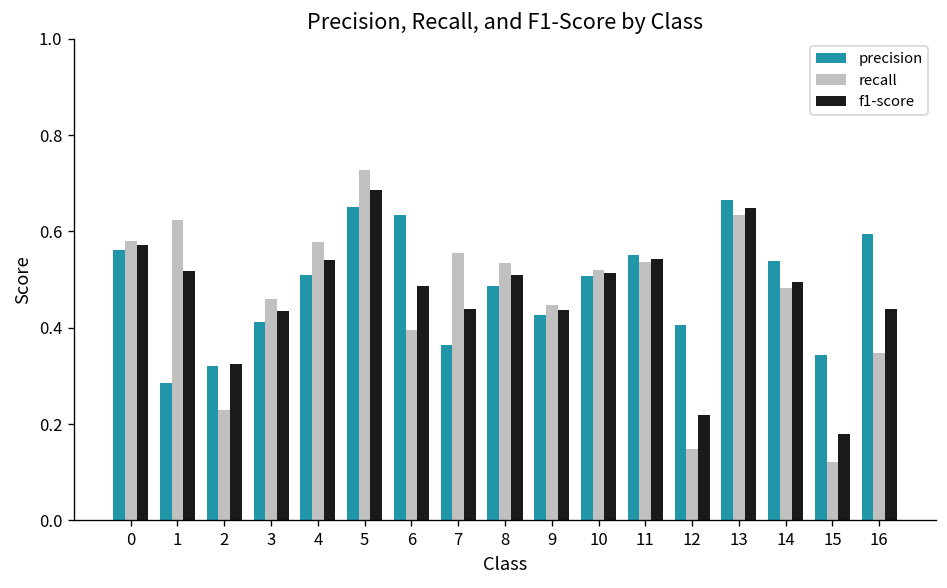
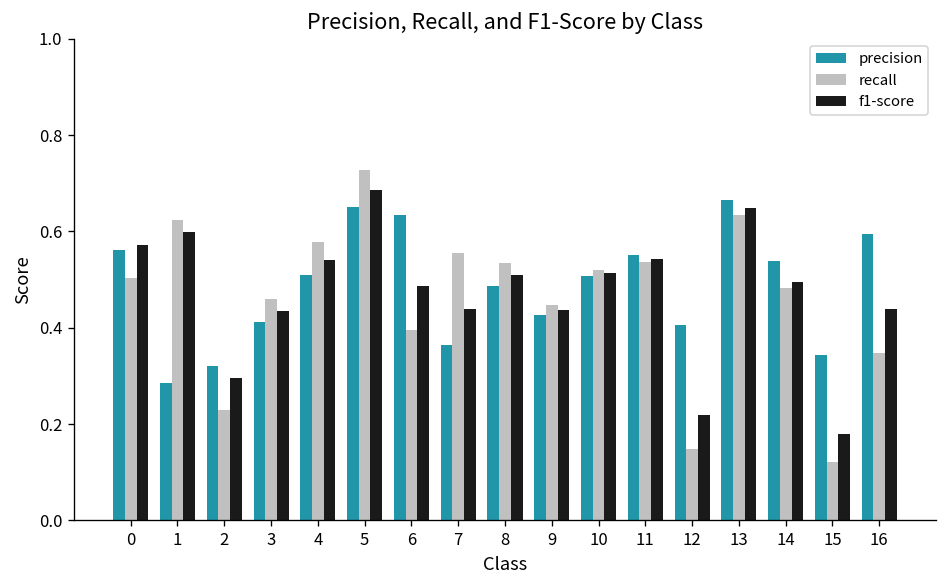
  {
    "precision": {
      "0": 0.56,
      "1": 0.29,
      "2": 0.32,
      "3": 0.41,
      "4": 0.51,
      "5": 0.65,
      "6": 0.63,
      "7": 0.36,
      "8": 0.49,
      "9": 0.43,
      "10": 0.51,
      "11": 0.55,
      "12": 0.41,
      "13": 0.66,
      "14": 0.54,
      "15": 0.34,
      "16": 0.60
    },
    "recall": {
-     "0": 0.58,
+     "0": 0.50,
      "1": 0.62,
      "2": 0.23,
      "3": 0.46,
      "4": 0.58,
      "5": 0.73,
      "6": 0.40,
      "7": 0.56,
      "8": 0.53,
      "9": 0.45,
      "10": 0.52,
      "11": 0.54,
      "12": 0.15,
      "13": 0.64,
      "14": 0.48,
      "15": 0.12,
      "16": 0.35
    },
    "f1-score": {
      "0": 0.57,
-     "1": 0.52,
-     "2": 0.33,
+     "1": 0.60,
+     "2": 0.30,
      "3": 0.43,
      "4": 0.54,
      "5": 0.69,
      "6": 0.49,
      "7": 0.44,
      "8": 0.51,
      "9": 0.44,
      "10": 0.51,
      "11": 0.54,
      "12": 0.22,
      "13": 0.65,
      "14": 0.50,
      "15": 0.18,
      "16": 0.44
    }
  }
